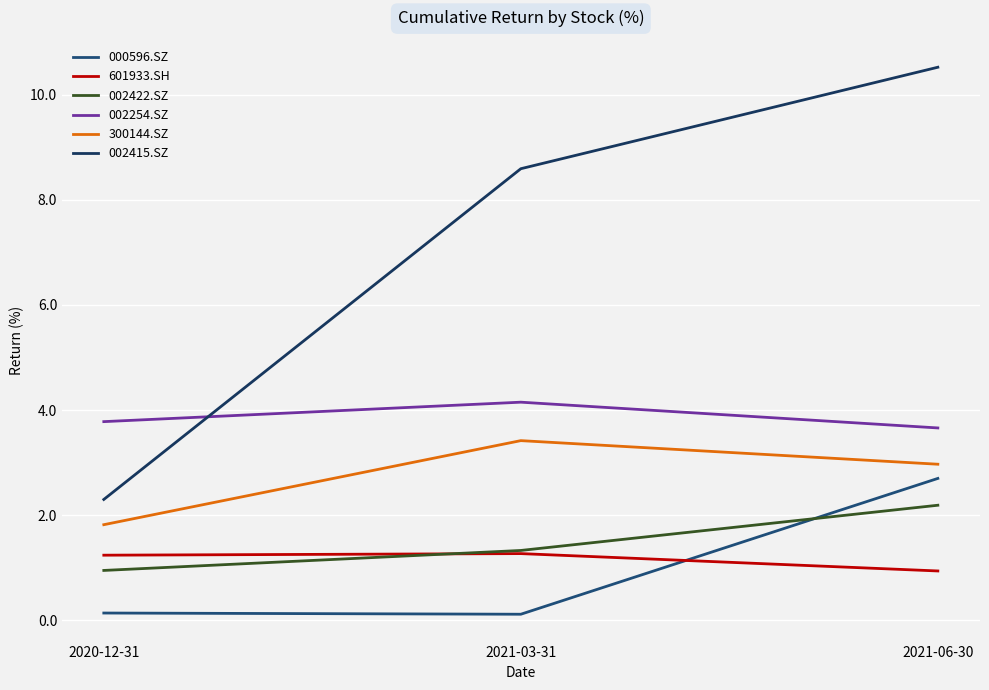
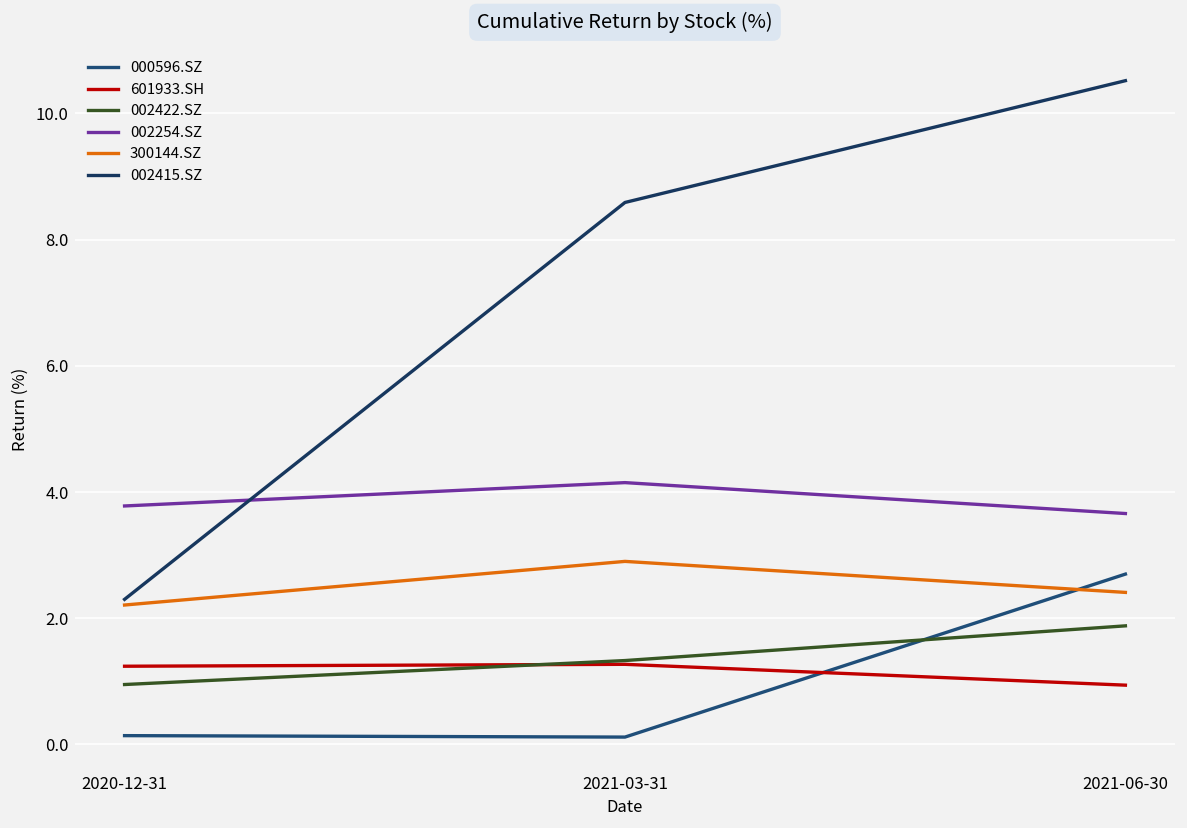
  {
    "601933.SH": {
      "2020-12-31": 1.2,
      "2021-03-31": 1.3,
      "2021-06-30": 0.9
    },
    "002422.SZ": {
      "2020-12-31": 1.0,
      "2021-03-31": 1.3,
-     "2021-06-30": 2.2
+     "2021-06-30": 1.9
    },
    "002254.SZ": {
      "2020-12-31": 3.8,
      "2021-03-31": 4.2,
      "2021-06-30": 3.7
    },
    "300144.SZ": {
-     "2020-12-31": 1.8,
-     "2021-03-31": 3.4,
-     "2021-06-30": 3.0
+     "2020-12-31": 2.2,
+     "2021-03-31": 2.9,
+     "2021-06-30": 2.4
    }
  }
